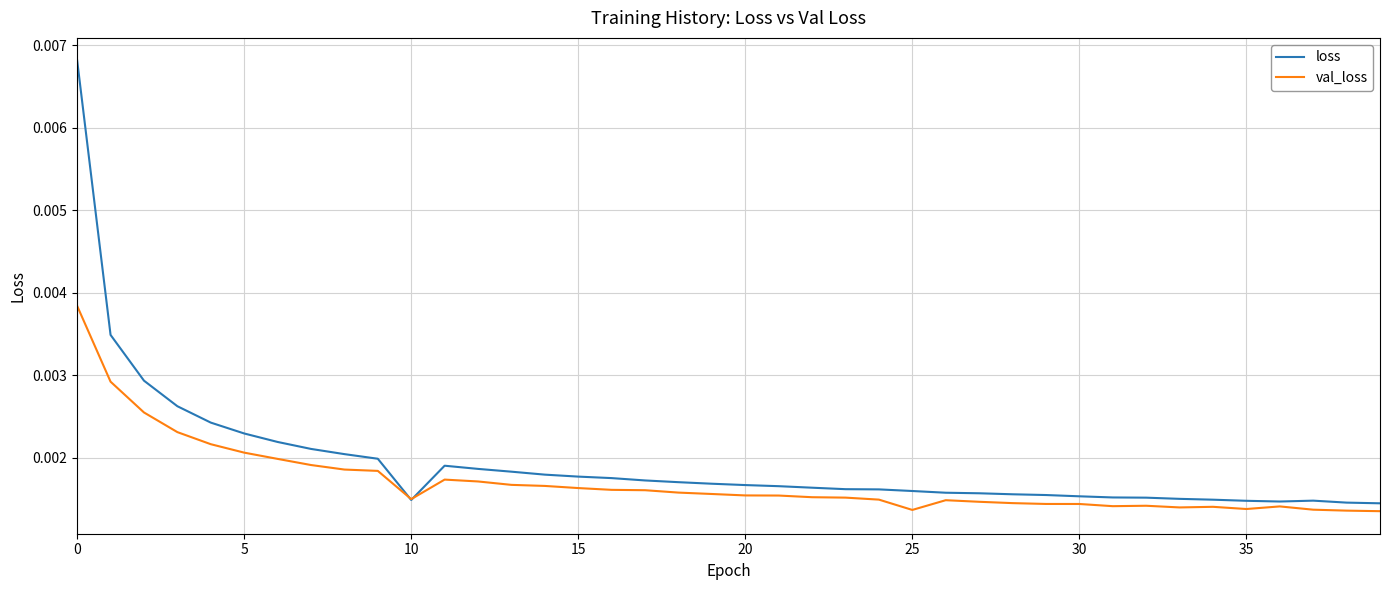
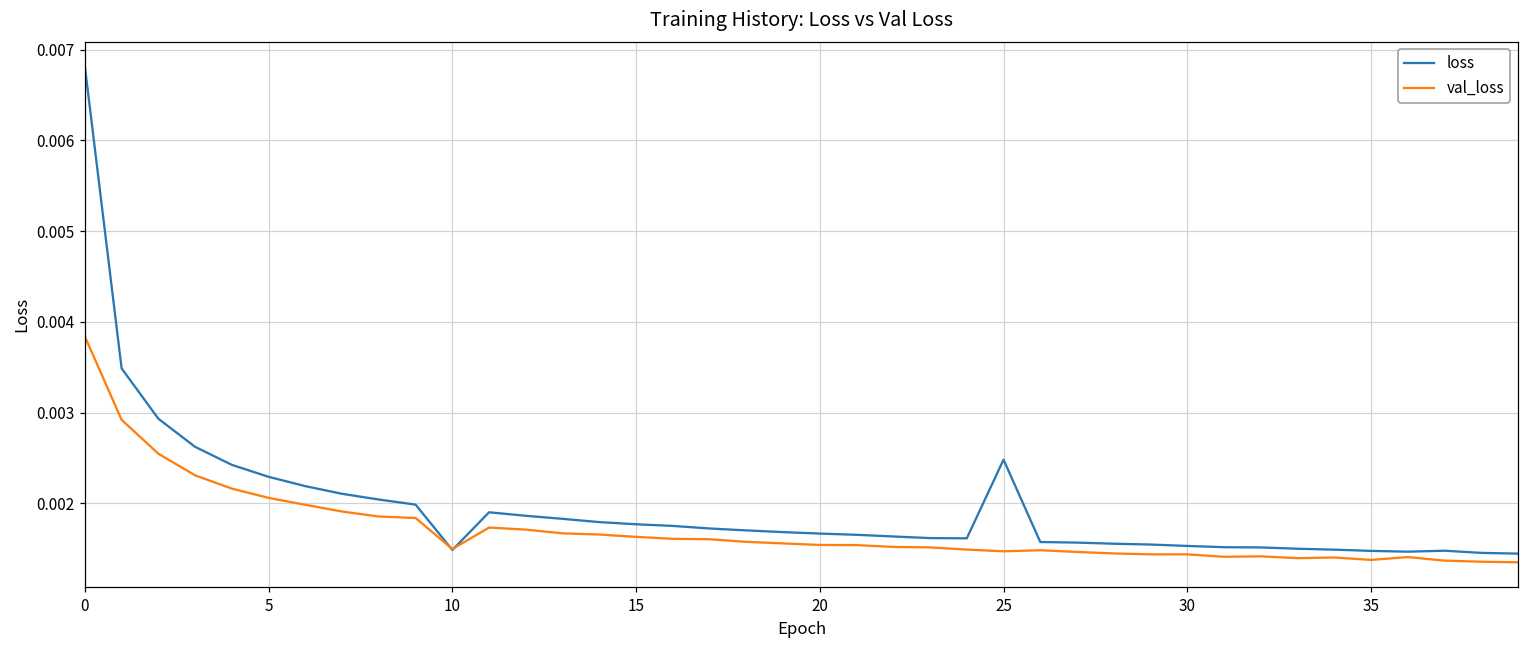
  {
    "loss": {
      "0": 0.0068,
      "5": 0.0023,
      "15": 0.0018,
      "20": 0.0017,
-     "25": 0.0016,
+     "25": 0.0025,
      "30": 0.0015,
      "35": 0.0015
    },
    "val_loss": {
      "0": 0.0038,
      "5": 0.0021,
      "15": 0.0016,
      "20": 0.0015,
-     "25": 0.0014,
+     "25": 0.0015,
      "30": 0.0014,
      "35": 0.0014
    }
  }
